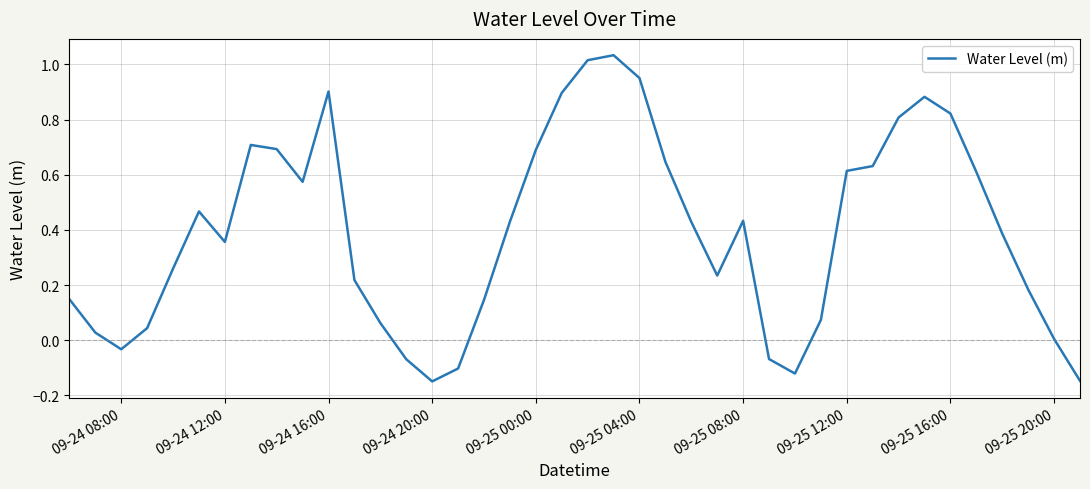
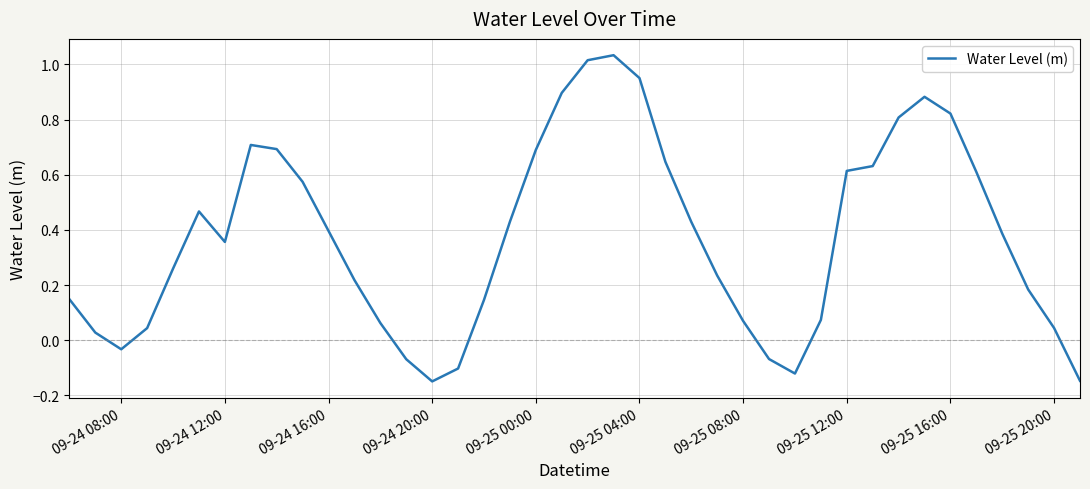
  {
    "09-24 08:00": -0.03,
    "09-24 12:00": 0.36,
-   "09-24 16:00": 0.90,
+   "09-24 16:00": 0.40,
    "09-24 20:00": -0.15,
    "09-25 00:00": 0.69,
    "09-25 04:00": 0.95,
-   "09-25 08:00": 0.43,
+   "09-25 08:00": 0.07,
    "09-25 12:00": 0.61,
    "09-25 16:00": 0.82,
-   "09-25 20:00": 0.00
+   "09-25 20:00": 0.04
  }
